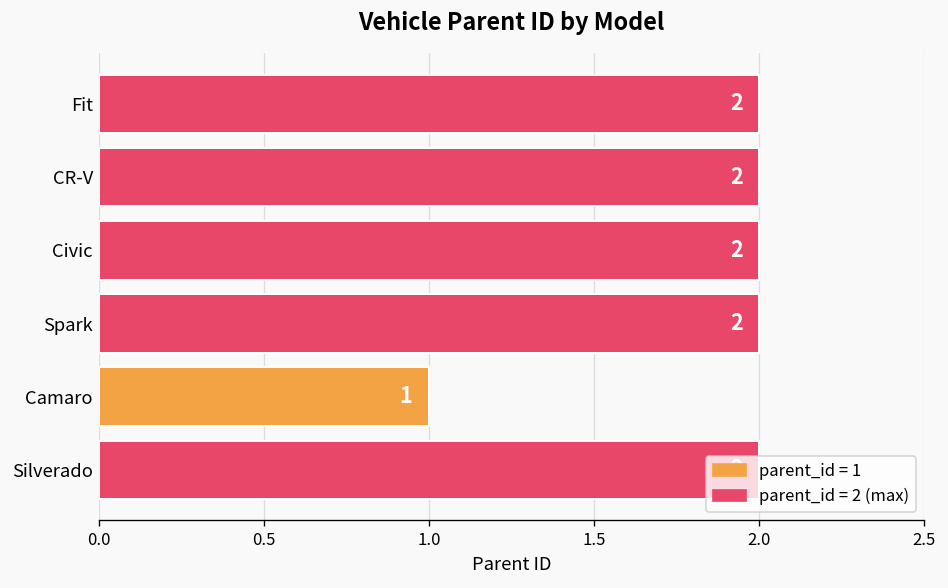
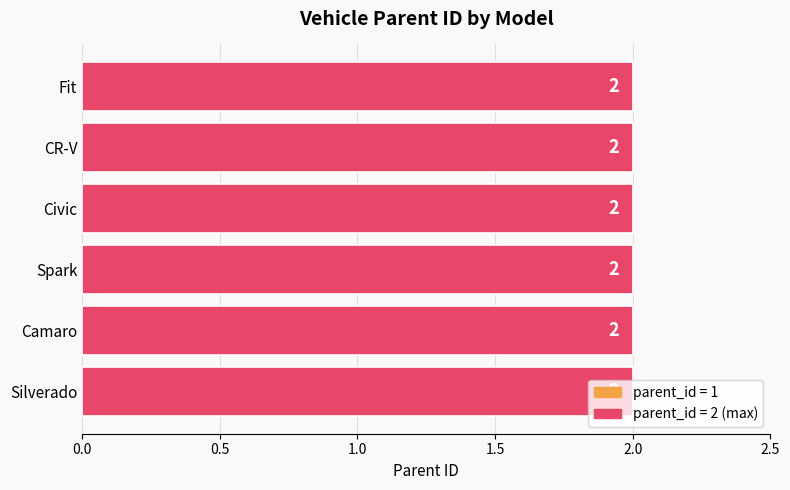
  {
    "Fit": 2,
    "CR-V": 2,
    "Civic": 2,
    "Spark": 2,
-   "Camaro": 1
+   "Camaro": 2
  }
